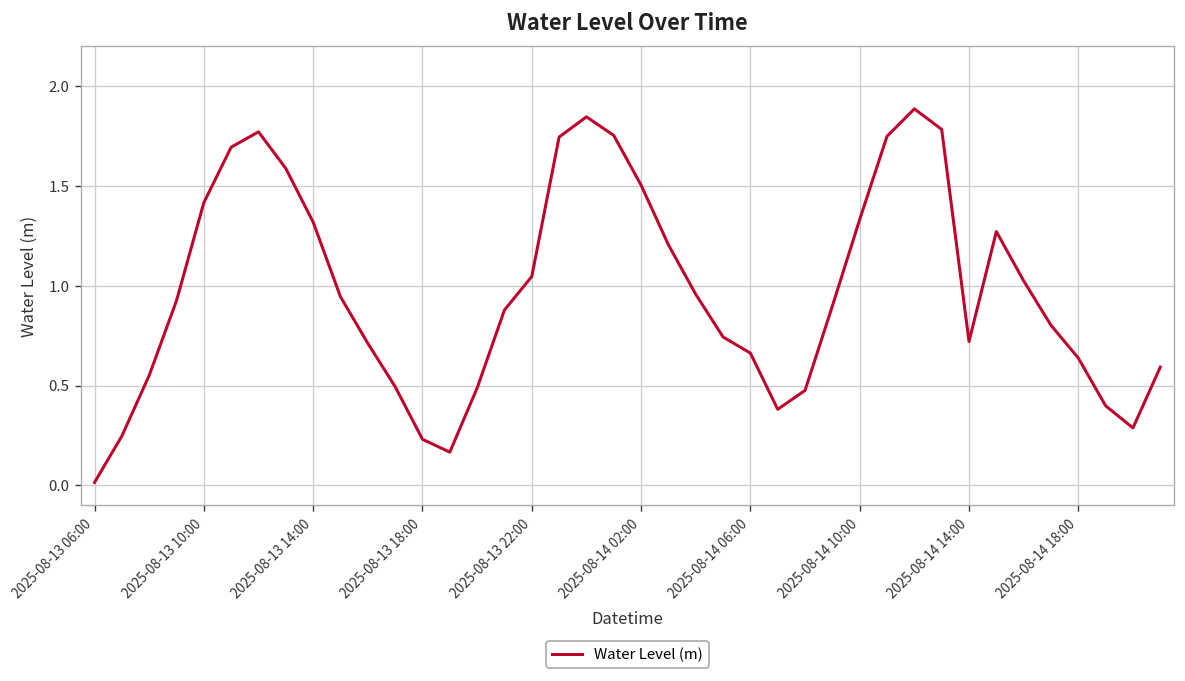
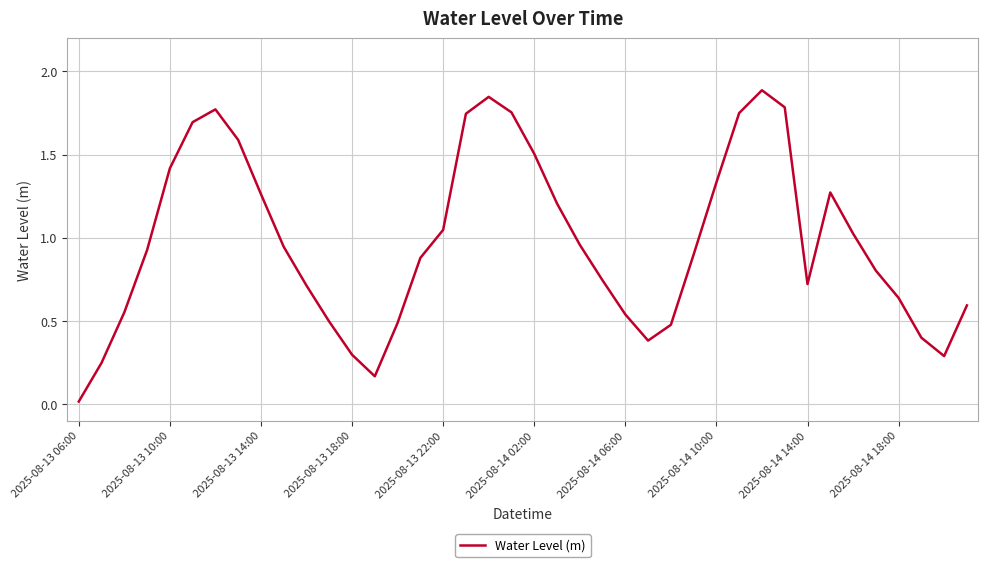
  {
    "2025-08-13 06:00": 0.01,
    "2025-08-13 10:00": 1.42,
-   "2025-08-13 14:00": 1.32,
-   "2025-08-13 18:00": 0.23,
+   "2025-08-13 14:00": 1.26,
+   "2025-08-13 18:00": 0.30,
    "2025-08-13 22:00": 1.05,
    "2025-08-14 02:00": 1.50,
-   "2025-08-14 06:00": 0.66,
+   "2025-08-14 06:00": 0.54,
    "2025-08-14 10:00": 1.33,
    "2025-08-14 14:00": 0.72,
    "2025-08-14 18:00": 0.64
  }
